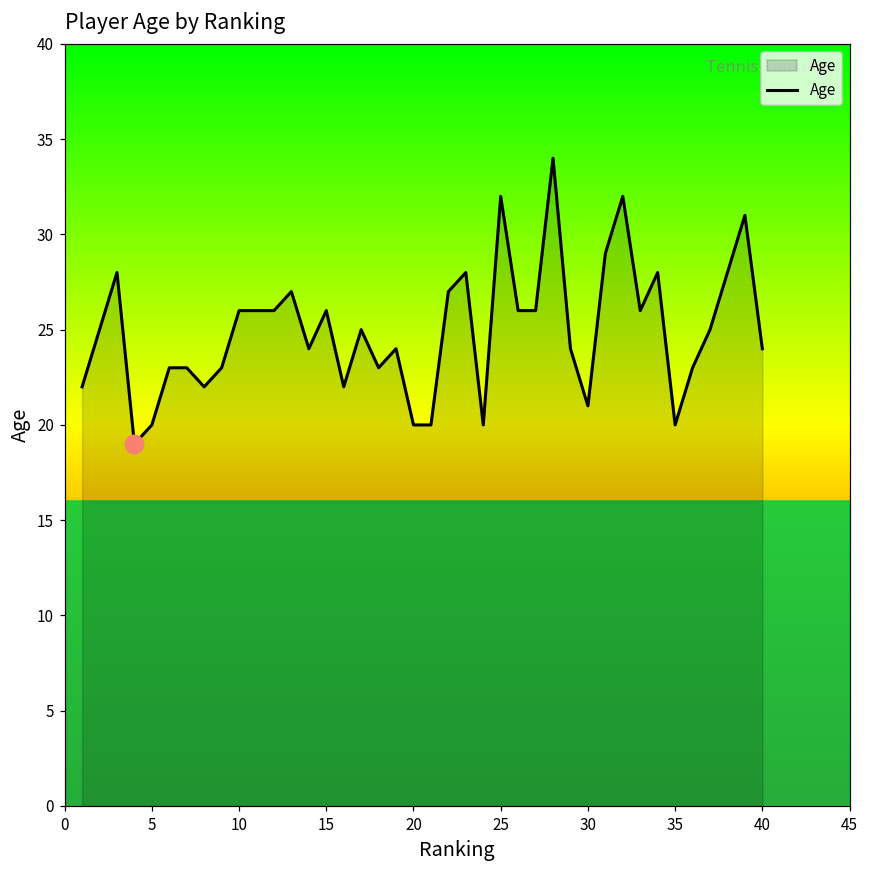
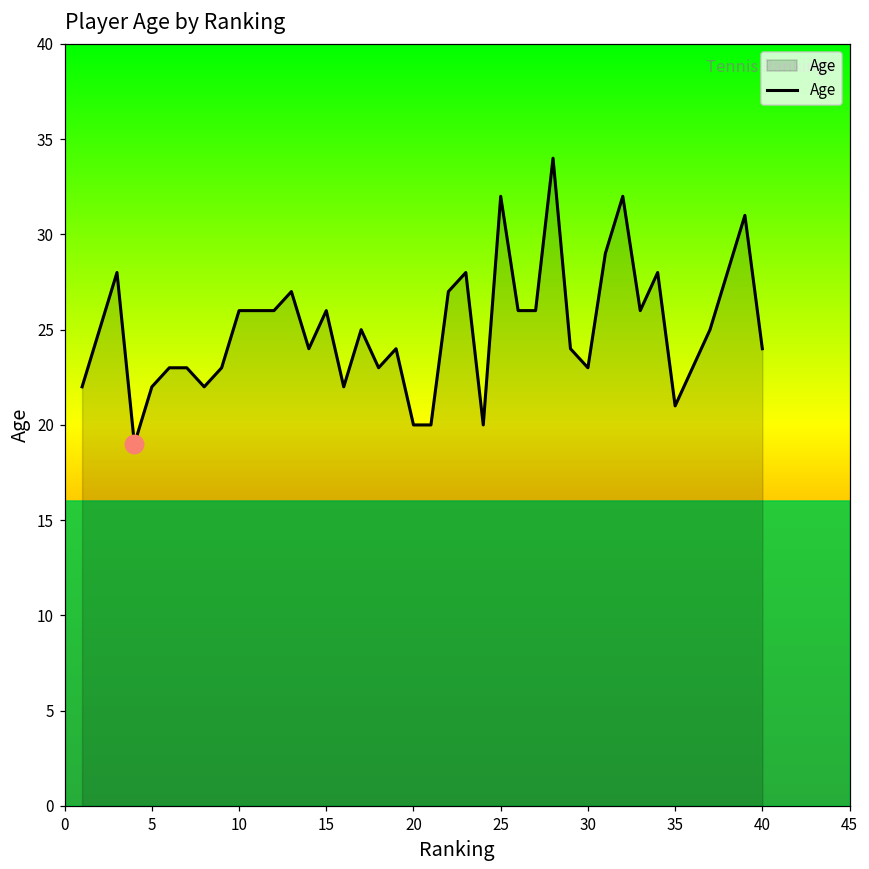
  {
    "Age": {
-     "5": 20,
+     "5": 22,
      "10": 26,
      "15": 26,
      "20": 20,
      "25": 32,
-     "30": 21,
-     "35": 20,
+     "30": 23,
+     "35": 21,
      "40": 24
    }
  }
